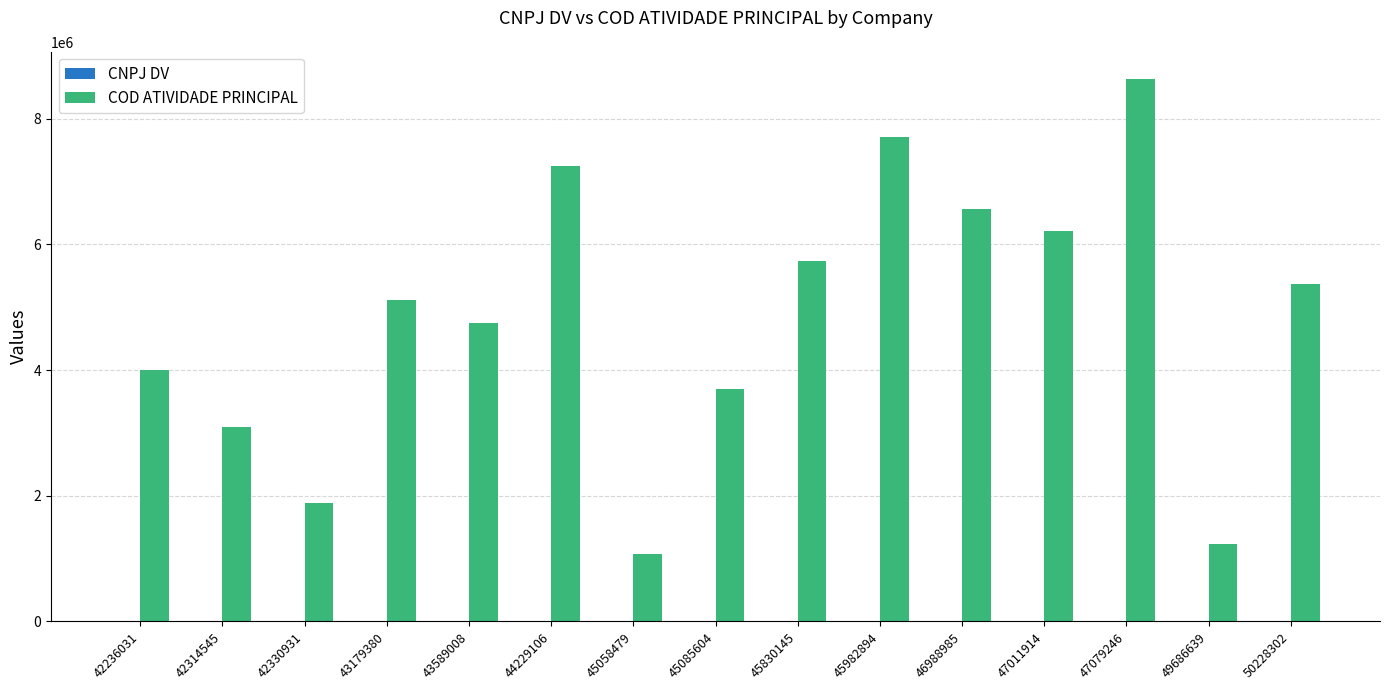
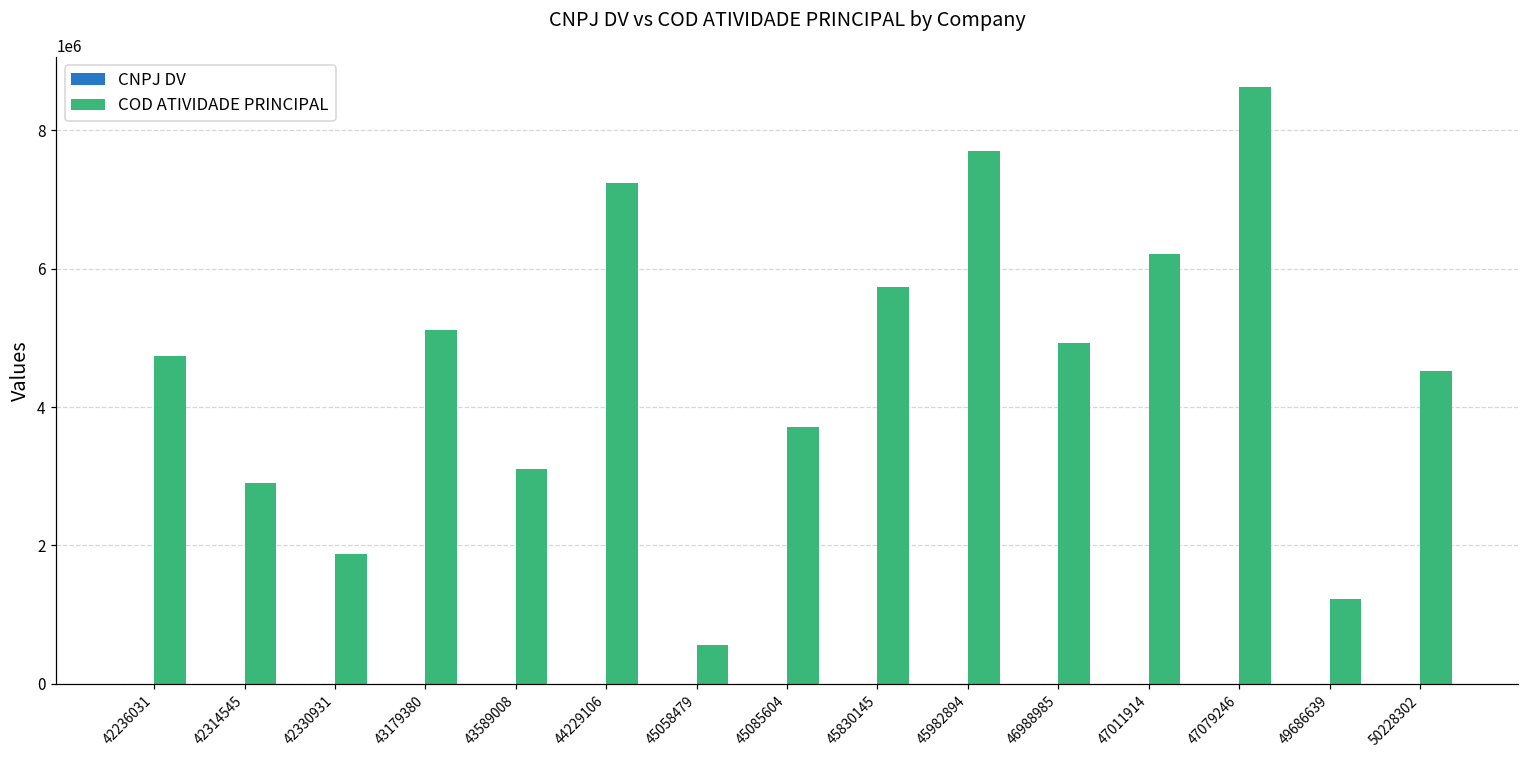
  {
    "COD ATIVIDADE PRINCIPAL": {
-     "42236031": 4000000,
-     "42314545": 3100000,
+     "42236031": 4700000,
+     "42314545": 2900000,
      "42330931": 1900000,
      "43179380": 5100000,
-     "43589008": 4800000,
+     "43589008": 3100000,
      "44229106": 7200000,
-     "45058479": 1100000,
+     "45058479": 600000,
      "45085604": 3700000,
      "45830145": 5700000,
      "45982894": 7700000,
-     "46988985": 6600000,
+     "46988985": 4900000,
      "47011914": 6200000,
      "47079246": 8600000,
      "49686639": 1200000,
-     "50228302": 5400000
+     "50228302": 4500000
    }
  }
